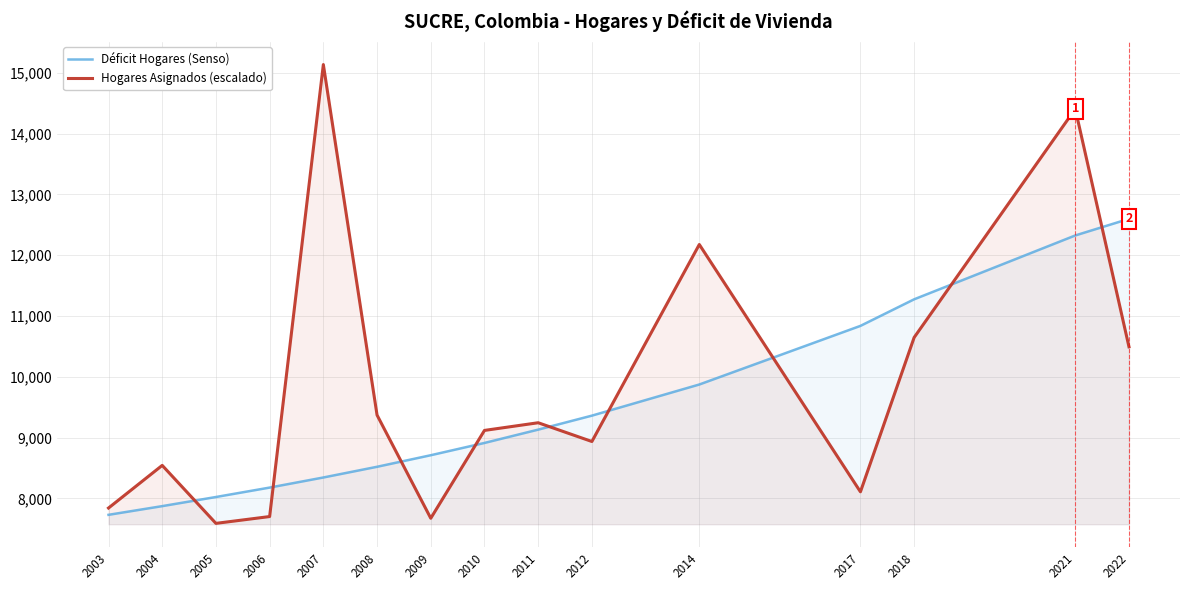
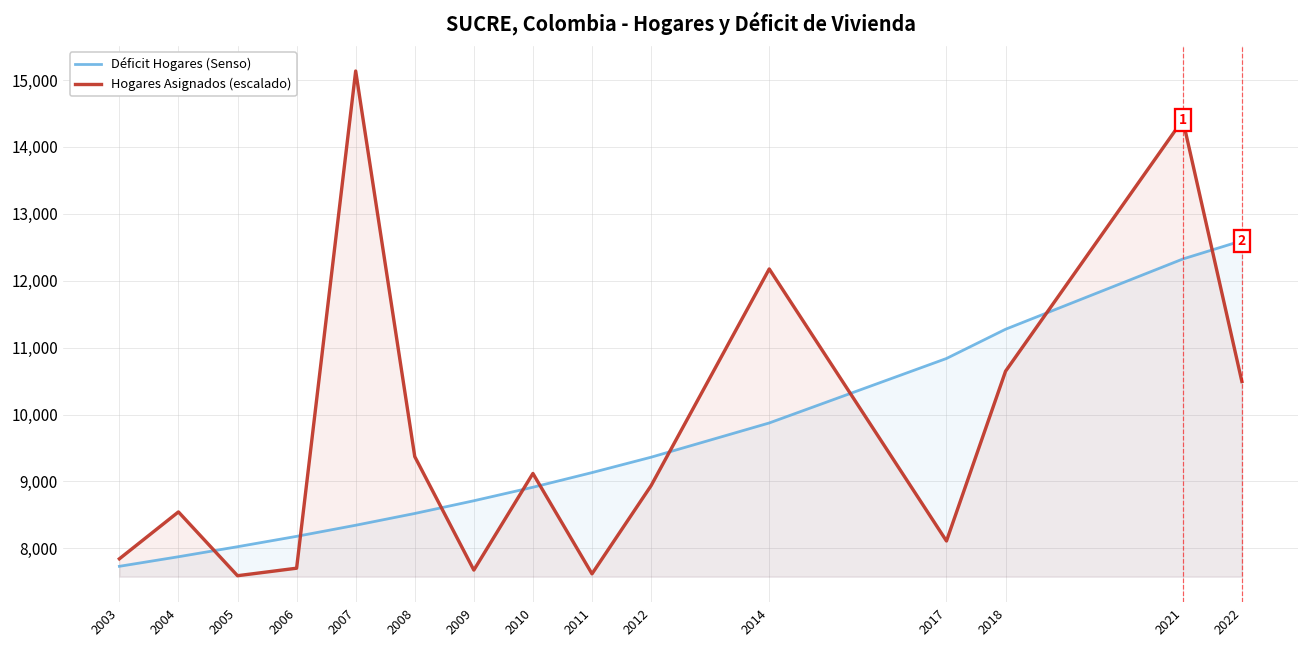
  {
    "Déficit Hogares (Senso)": {
      "2003": "7,700",
      "2004": "7,900",
      "2005": "8,000",
      "2006": "8,200",
      "2007": "8,300",
      "2008": "8,500",
      "2009": "8,700",
      "2010": "8,900",
      "2011": "9,100",
      "2012": "9,400",
      "2014": "9,900",
      "2017": "10,800",
      "2018": "11,300",
      "2021": "12,300"
    },
    "Hogares Asignados (escalado)": {
      "2003": "7,800",
      "2004": "8,500",
      "2005": "7,600",
      "2006": "7,700",
      "2007": "15,100",
      "2008": "9,400",
      "2009": "7,700",
      "2010": "9,100",
-     "2011": "9,200",
+     "2011": "7,600",
      "2012": "8,900",
      "2014": "12,200",
      "2017": "8,100",
      "2018": "10,600",
      "2022": "10,500"
    }
  }
